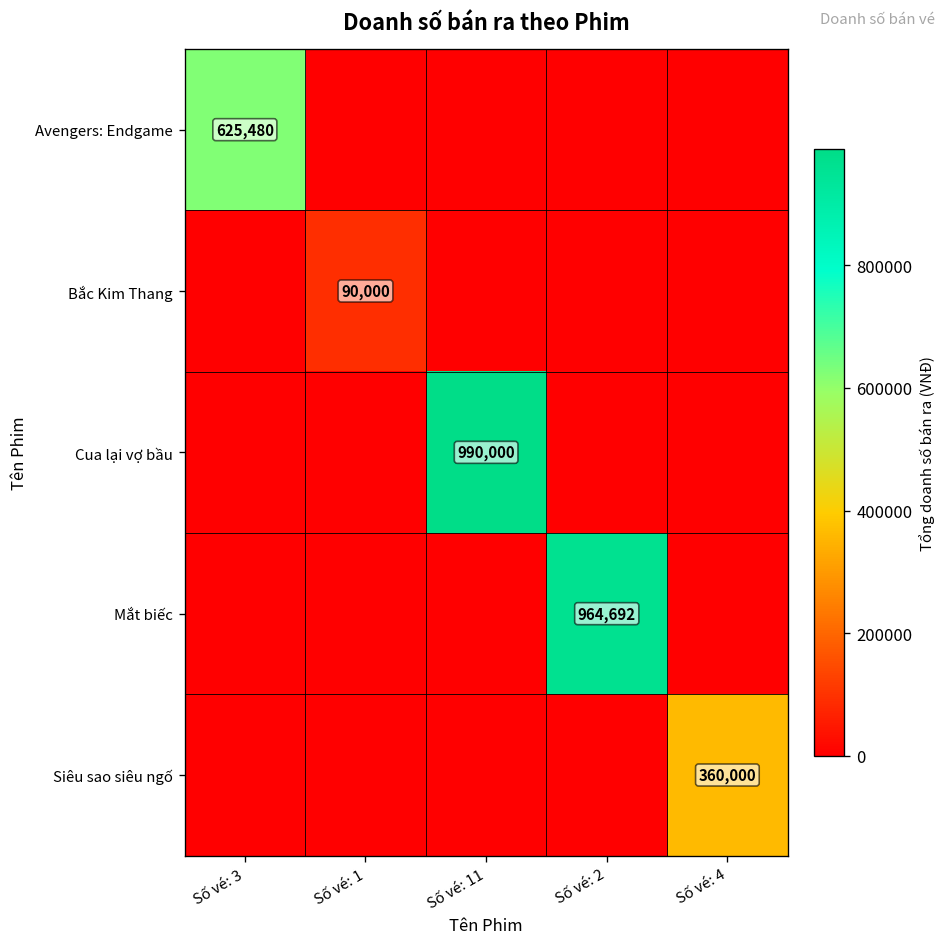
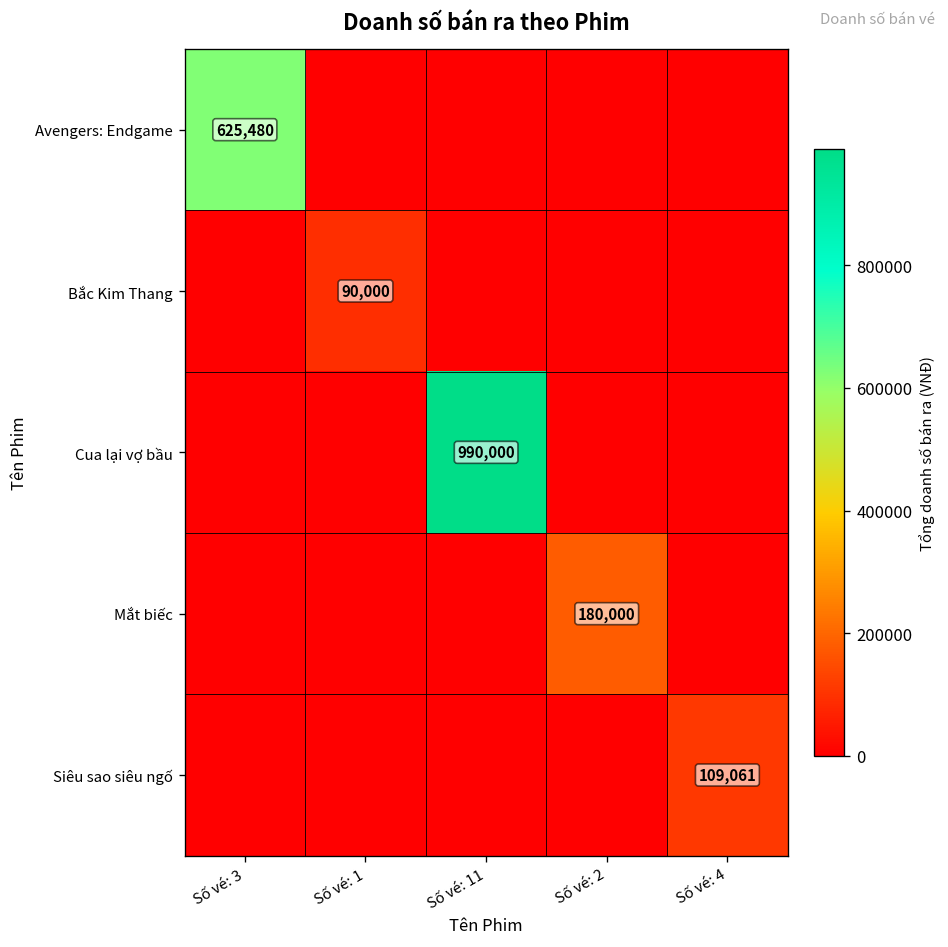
  {
    "Mắt biếc": {
-     "Số vé: 2": "964,692"
+     "Số vé: 2": "180,000"
    },
    "Siêu sao siêu ngố": {
-     "Số vé: 4": "360,000"
+     "Số vé: 4": "109,061"
    }
  }
